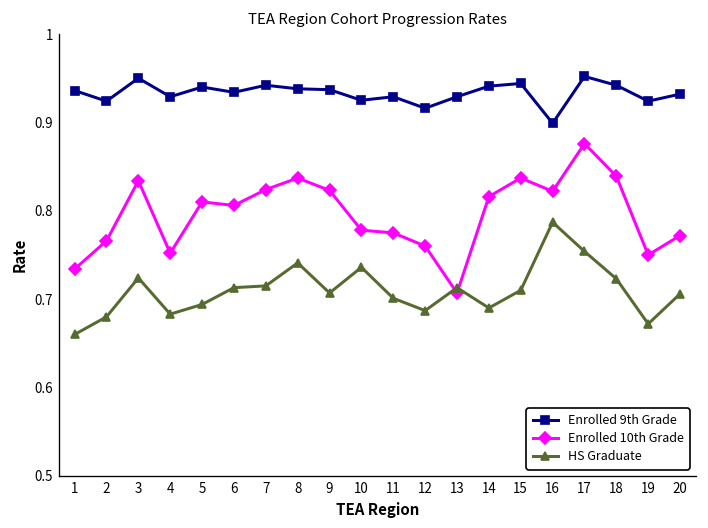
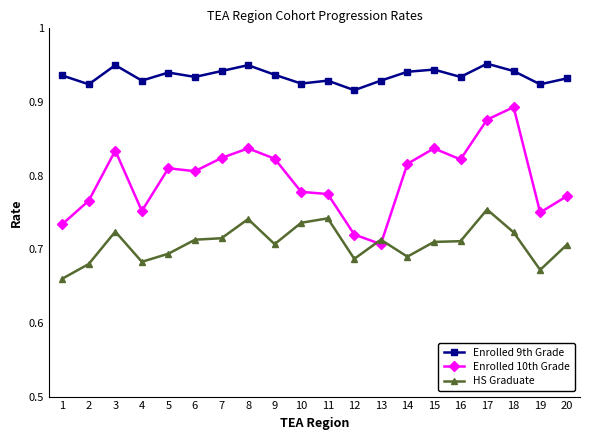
  {
    "Enrolled 9th Grade": {
      "1": 0.94,
      "2": 0.92,
      "3": 0.95,
      "4": 0.93,
      "5": 0.94,
      "6": 0.93,
      "7": 0.94,
-     "8": 0.94,
+     "8": 0.95,
      "9": 0.94,
      "10": 0.93,
      "11": 0.93,
      "12": 0.92,
      "13": 0.93,
      "14": 0.94,
      "15": 0.94,
-     "16": 0.90,
+     "16": 0.93,
      "17": 0.95,
      "18": 0.94,
      "19": 0.92,
      "20": 0.93
    },
    "Enrolled 10th Grade": {
      "1": 0.73,
      "2": 0.77,
      "3": 0.83,
      "4": 0.75,
      "5": 0.81,
      "6": 0.81,
      "7": 0.82,
      "8": 0.84,
      "9": 0.82,
      "10": 0.78,
      "11": 0.78,
-     "12": 0.76,
+     "12": 0.72,
      "13": 0.71,
      "14": 0.82,
      "15": 0.84,
      "16": 0.82,
      "17": 0.88,
-     "18": 0.84,
+     "18": 0.89,
      "19": 0.75,
      "20": 0.77
    },
    "HS Graduate": {
      "1": 0.66,
      "2": 0.68,
      "3": 0.72,
      "4": 0.68,
      "5": 0.69,
      "6": 0.71,
      "7": 0.72,
      "8": 0.74,
      "9": 0.71,
      "10": 0.74,
-     "11": 0.70,
+     "11": 0.74,
      "12": 0.69,
      "13": 0.71,
      "14": 0.69,
      "15": 0.71,
-     "16": 0.79,
+     "16": 0.71,
      "17": 0.75,
      "18": 0.72,
      "19": 0.67,
      "20": 0.71
    }
  }
